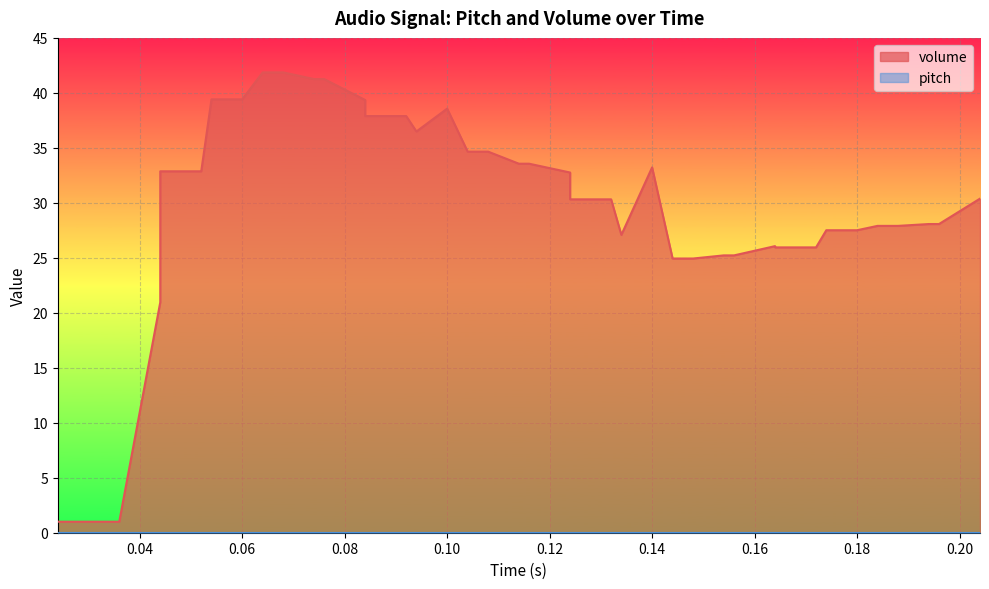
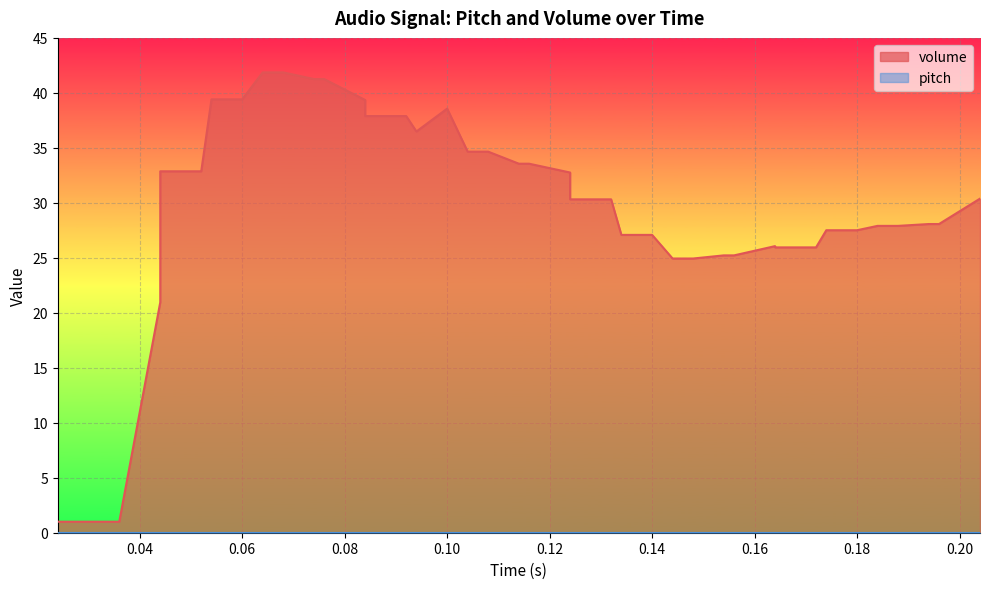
  {
    "volume": {
      "0.06": 39.4,
      "0.10": 38.6,
-     "0.14": 33.2,
+     "0.14": 27.1,
      "0.18": 27.5
    },
    "pitch": {
      "0.06": 0.0,
      "0.10": 0.0,
      "0.14": 0.0,
      "0.18": 0.0
    }
  }
